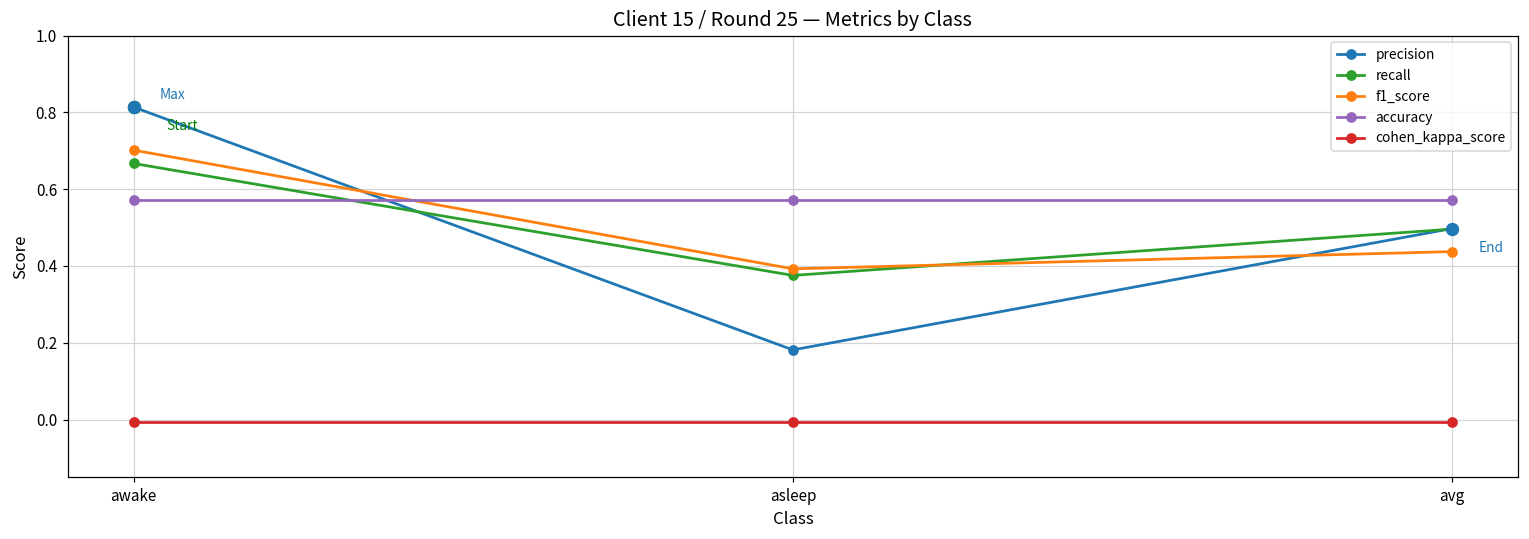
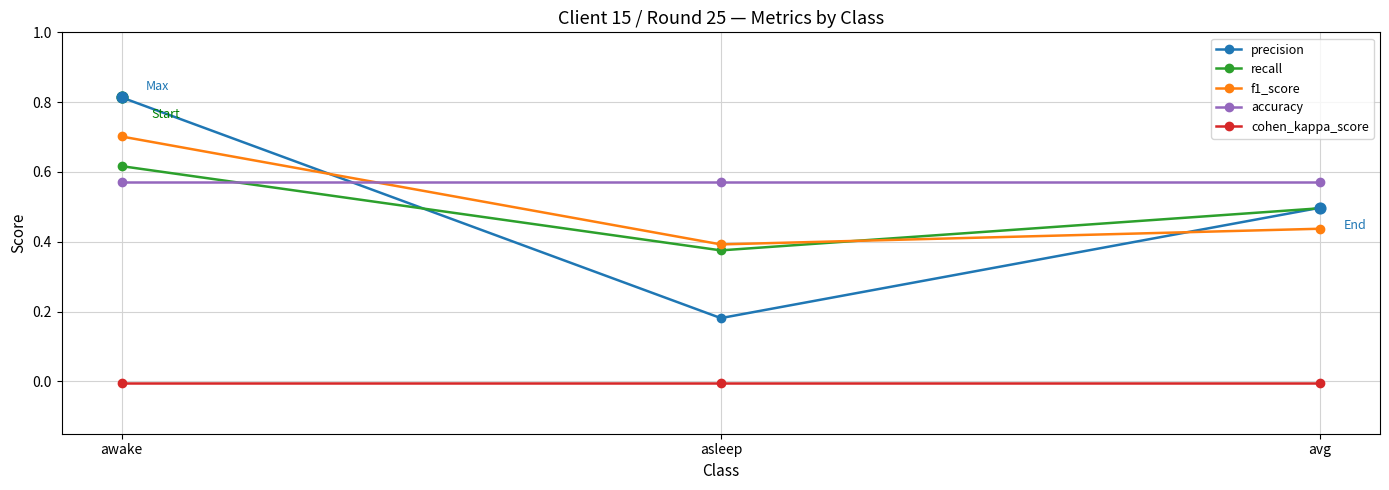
  {
    "recall": {
-     "awake": 0.67,
+     "awake": 0.62,
      "asleep": 0.38
    },
    "f1_score": {
      "awake": 0.70,
      "asleep": 0.39,
      "avg": 0.44
    },
    "accuracy": {
      "awake": 0.57,
      "asleep": 0.57,
      "avg": 0.57
    },
    "cohen_kappa_score": {
      "awake": -0.01,
      "asleep": -0.01,
      "avg": -0.01
    }
  }
